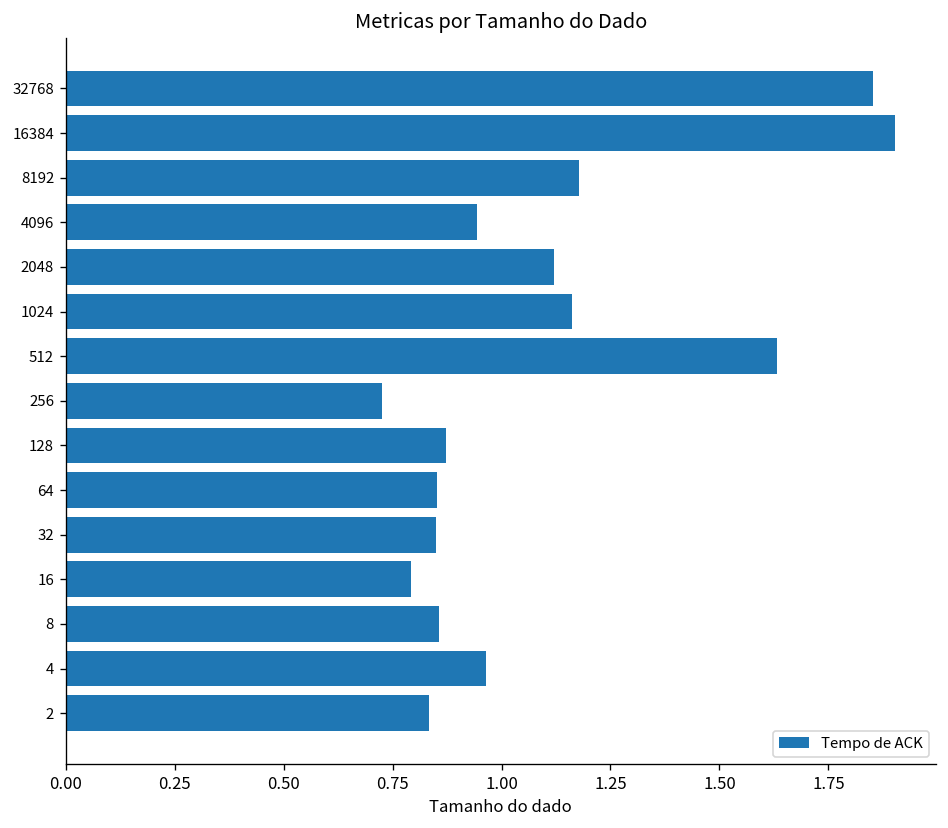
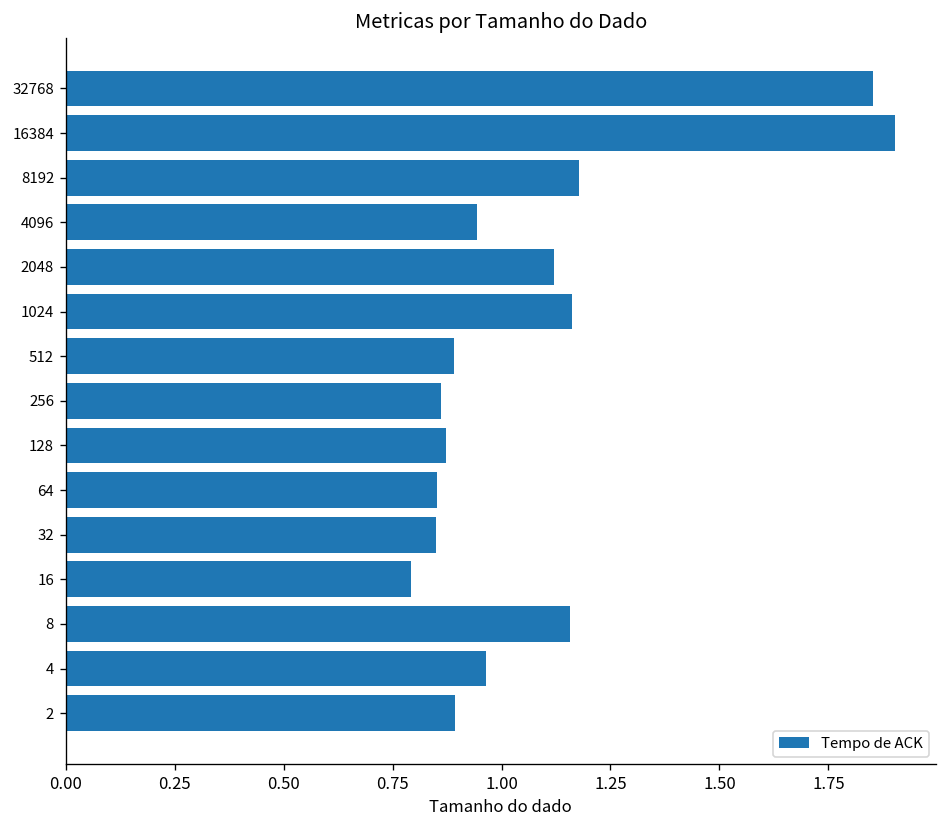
  {
    "32768": 1.85,
    "16384": 1.90,
    "8192": 1.18,
    "4096": 0.94,
    "2048": 1.12,
    "1024": 1.16,
-   "512": 1.63,
-   "256": 0.73,
+   "512": 0.89,
+   "256": 0.86,
    "128": 0.87,
    "64": 0.85,
    "32": 0.85,
    "16": 0.79,
-   "8": 0.86,
+   "8": 1.16,
    "4": 0.96,
-   "2": 0.83
+   "2": 0.89
  }
